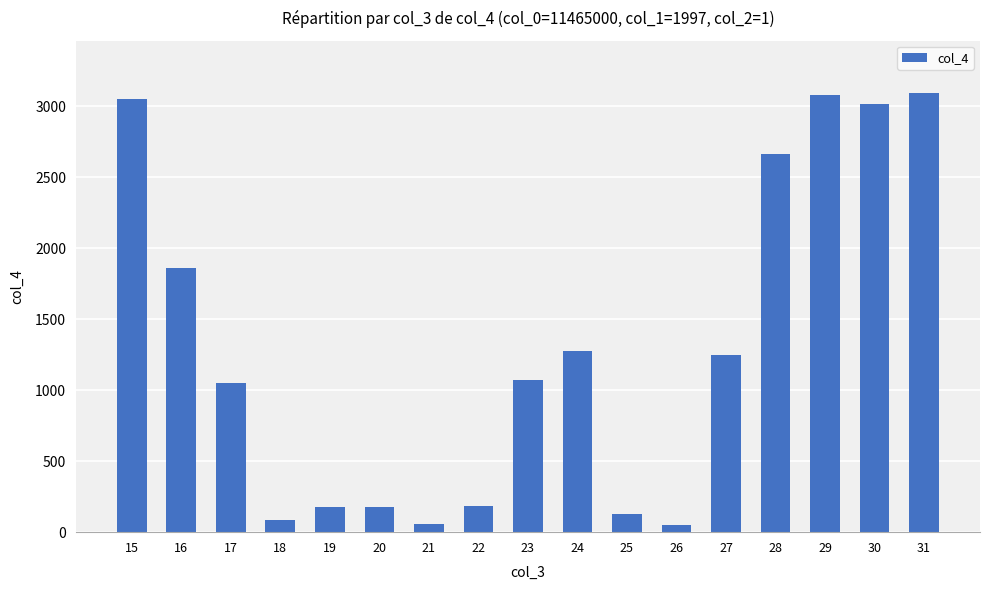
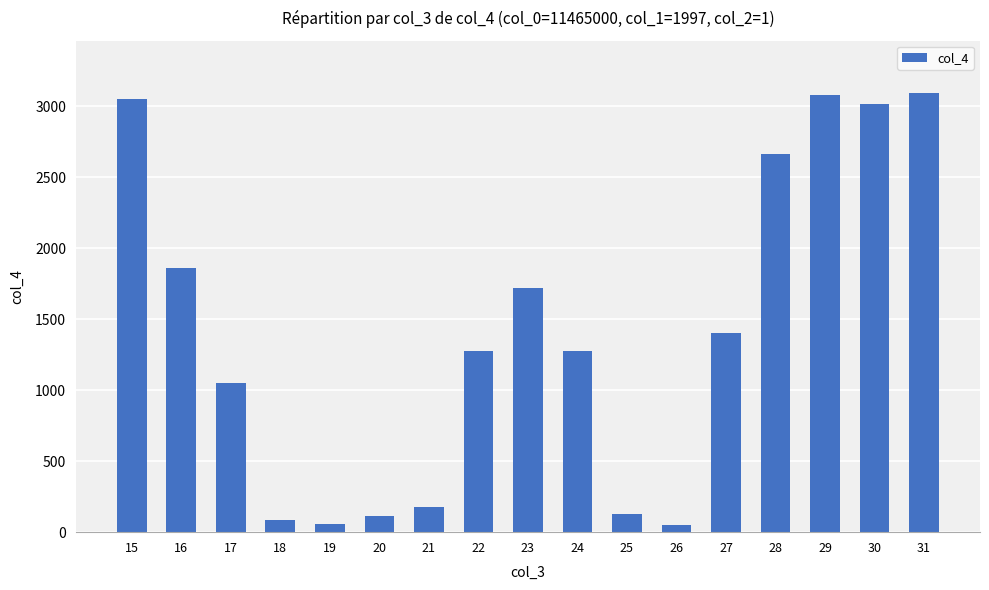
  {
    "15": 3050,
    "16": 1860,
    "17": 1050,
    "18": 90,
-   "19": 180,
-   "20": 180,
-   "21": 60,
-   "22": 180,
-   "23": 1070,
+   "19": 60,
+   "20": 110,
+   "21": 180,
+   "22": 1270,
+   "23": 1720,
    "24": 1270,
    "25": 130,
    "26": 50,
-   "27": 1250,
+   "27": 1400,
    "28": 2660,
    "29": 3080,
    "30": 3020,
    "31": 3090
  }
